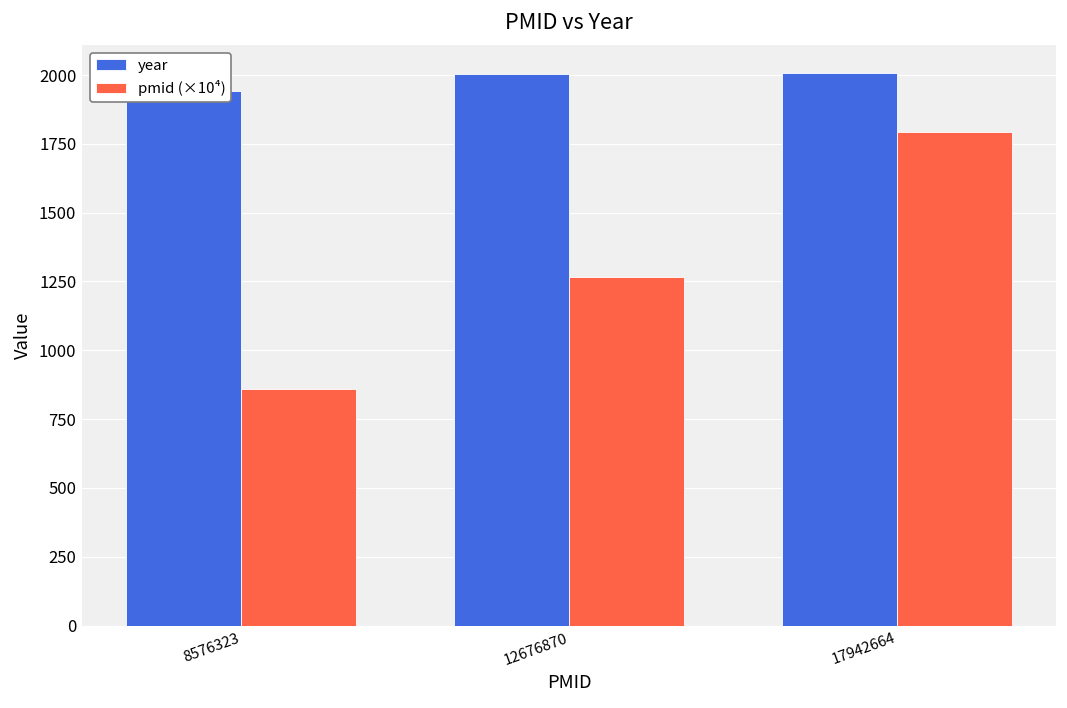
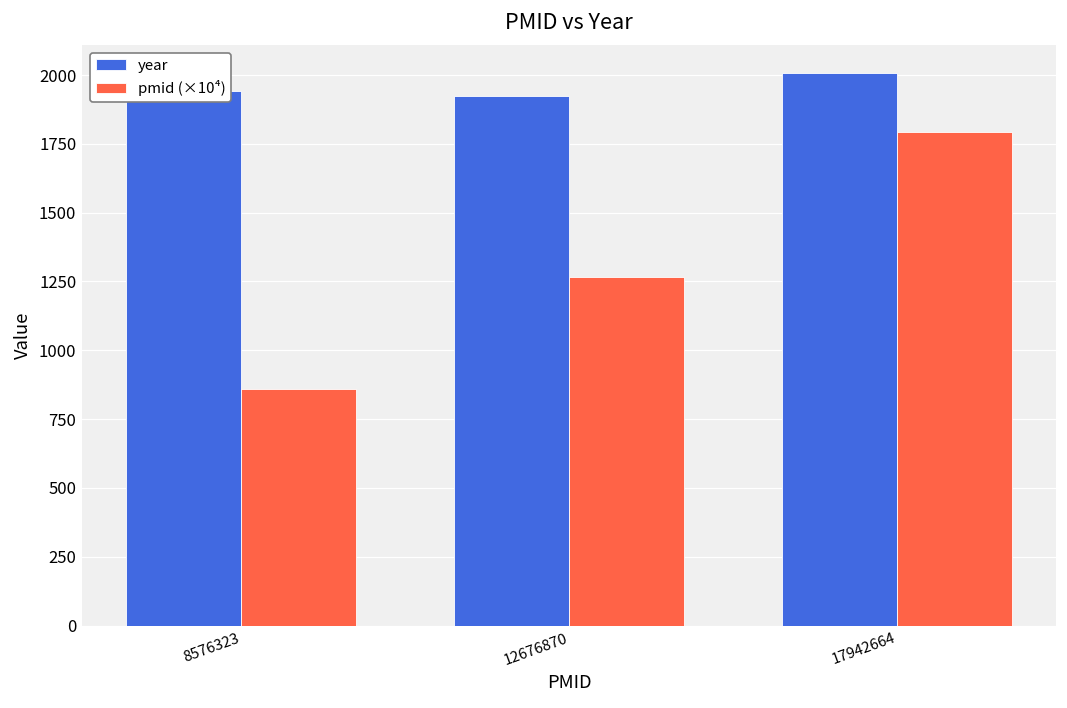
  {
    "year": {
-     "12676870": 2000,
+     "12676870": 1920,
      "17942664": 2010
    },
    "pmid (×10⁴)": {
      "8576323": 860,
      "12676870": 1270,
      "17942664": 1790
    }
  }
